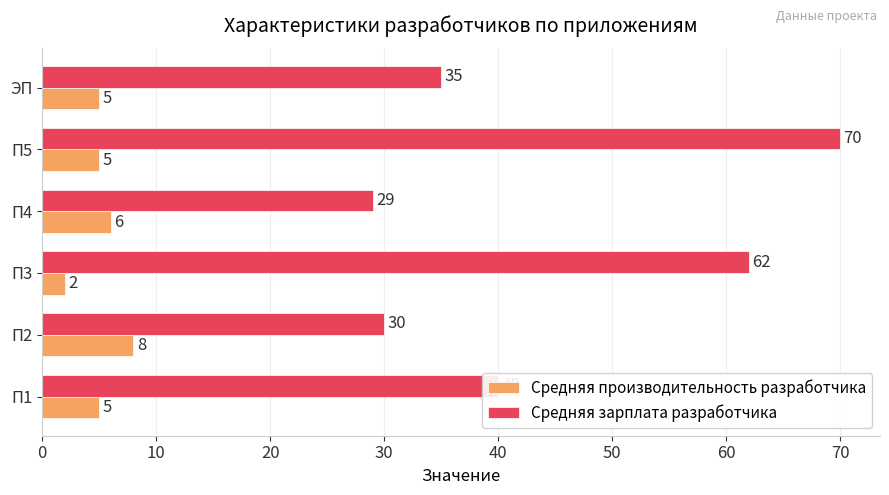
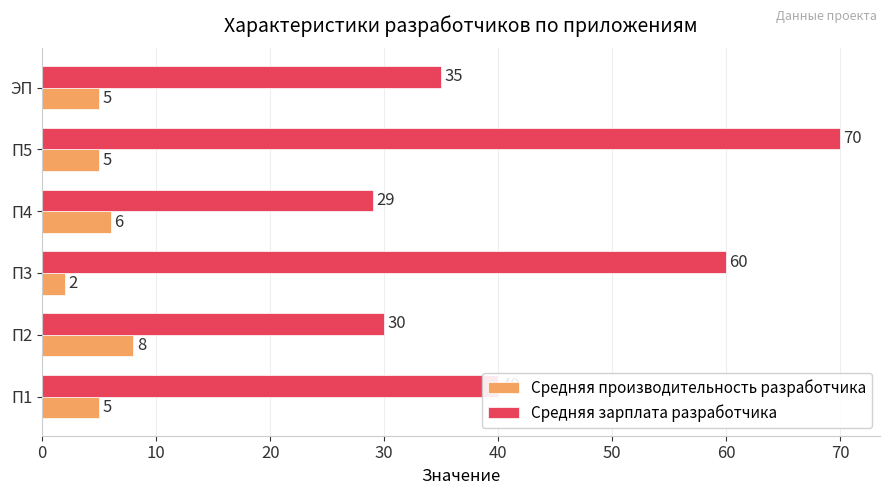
  {
    "Средняя производительность разработчика": {
      "ЭП": 5,
      "П5": 5,
      "П4": 6,
      "П3": 2,
      "П2": 8,
      "П1": 5
    },
    "Средняя зарплата разработчика": {
      "ЭП": 35,
      "П5": 70,
      "П4": 29,
-     "П3": 62,
+     "П3": 60,
      "П2": 30
    }
  }
